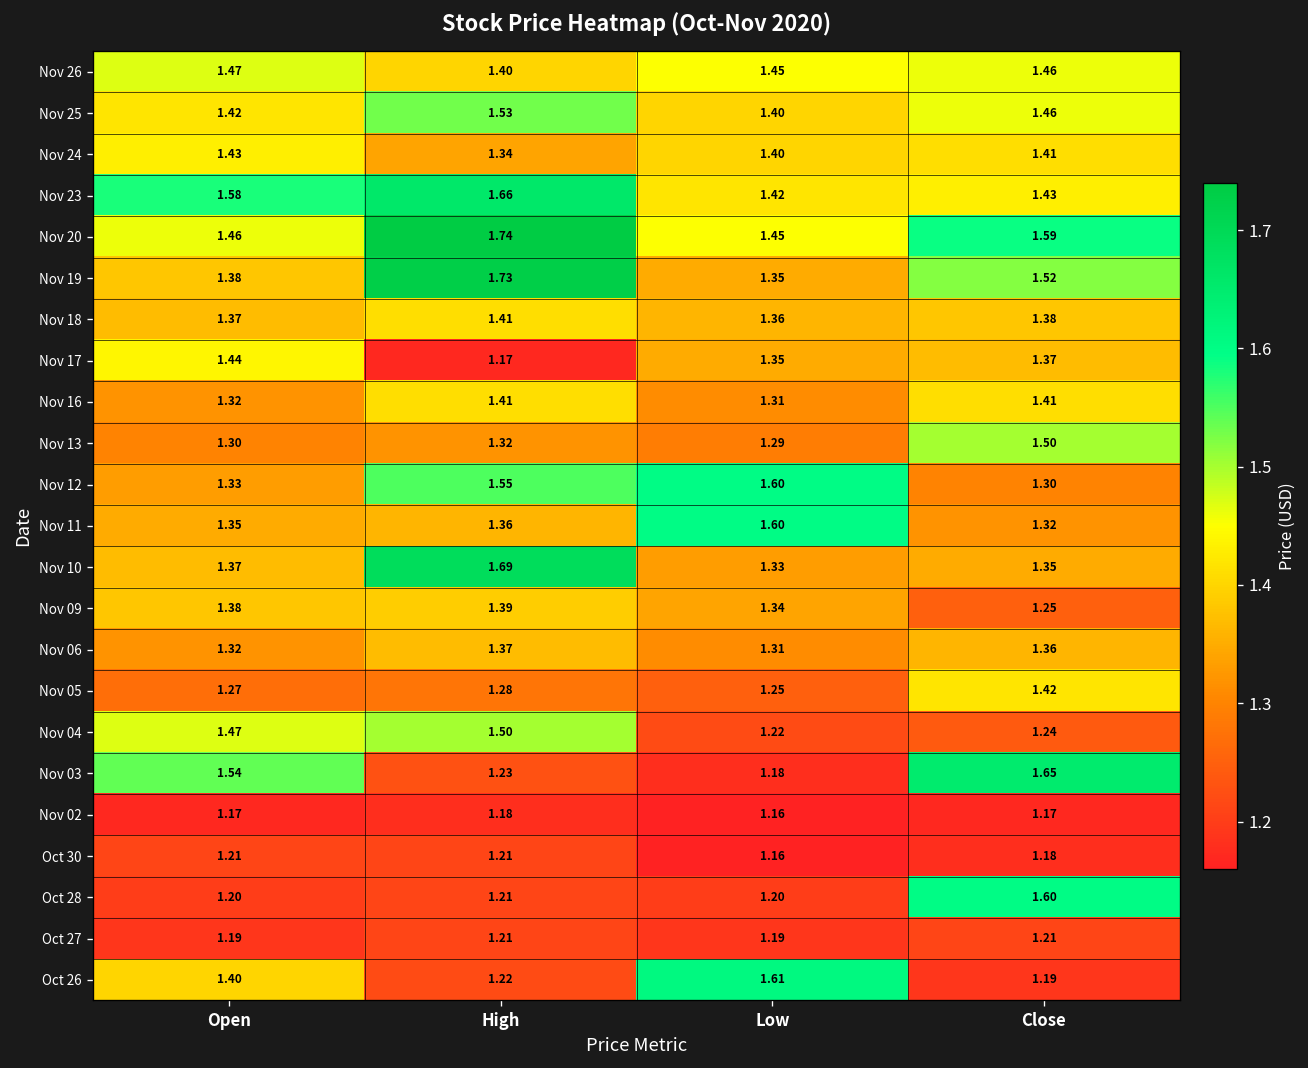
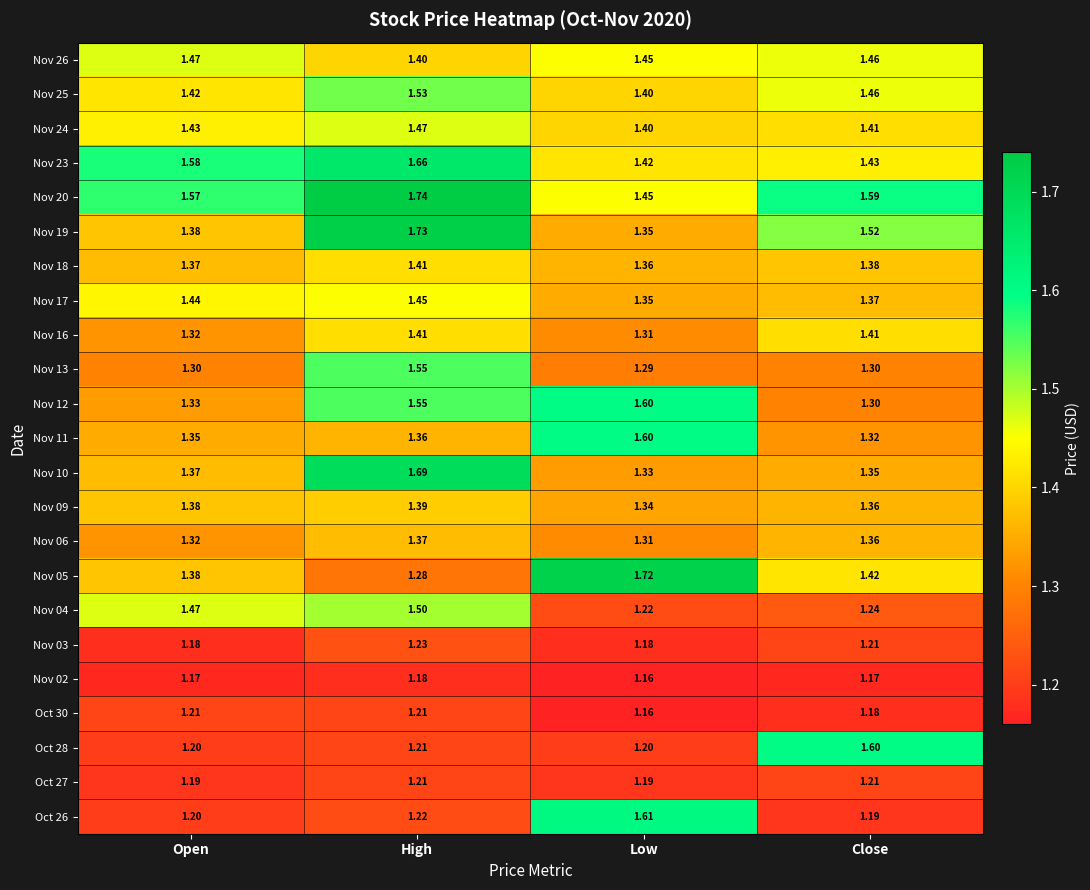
  {
    "Nov 26": {
      "Open": 1.47,
      "High": 1.40,
      "Low": 1.45,
      "Close": 1.46
    },
    "Nov 25": {
      "Open": 1.42,
      "High": 1.53,
      "Low": 1.40,
      "Close": 1.46
    },
    "Nov 24": {
      "Open": 1.43,
-     "High": 1.34,
+     "High": 1.47,
      "Low": 1.40,
      "Close": 1.41
    },
    "Nov 23": {
      "Open": 1.58,
      "High": 1.66,
      "Low": 1.42,
      "Close": 1.43
    },
    "Nov 20": {
-     "Open": 1.46,
+     "Open": 1.57,
      "High": 1.74,
      "Low": 1.45,
      "Close": 1.59
    },
    "Nov 19": {
      "Open": 1.38,
      "High": 1.73,
      "Low": 1.35,
      "Close": 1.52
    },
    "Nov 18": {
      "Open": 1.37,
      "High": 1.41,
      "Low": 1.36,
      "Close": 1.38
    },
    "Nov 17": {
      "Open": 1.44,
-     "High": 1.17,
+     "High": 1.45,
      "Low": 1.35,
      "Close": 1.37
    },
    "Nov 16": {
      "Open": 1.32,
      "High": 1.41,
      "Low": 1.31,
      "Close": 1.41
    },
    "Nov 13": {
      "Open": 1.30,
-     "High": 1.32,
+     "High": 1.55,
      "Low": 1.29,
-     "Close": 1.50
+     "Close": 1.30
    },
    "Nov 12": {
      "Open": 1.33,
      "High": 1.55,
      "Low": 1.60,
      "Close": 1.30
    },
    "Nov 11": {
      "Open": 1.35,
      "High": 1.36,
      "Low": 1.60,
      "Close": 1.32
    },
    "Nov 10": {
      "Open": 1.37,
      "High": 1.69,
      "Low": 1.33,
      "Close": 1.35
    },
    "Nov 09": {
      "Open": 1.38,
      "High": 1.39,
      "Low": 1.34,
-     "Close": 1.25
+     "Close": 1.36
    },
    "Nov 06": {
      "Open": 1.32,
      "High": 1.37,
      "Low": 1.31,
      "Close": 1.36
    },
    "Nov 05": {
-     "Open": 1.27,
+     "Open": 1.38,
      "High": 1.28,
-     "Low": 1.25,
+     "Low": 1.72,
      "Close": 1.42
    },
    "Nov 04": {
      "Open": 1.47,
      "High": 1.50,
      "Low": 1.22,
      "Close": 1.24
    },
    "Nov 03": {
-     "Open": 1.54,
+     "Open": 1.18,
      "High": 1.23,
      "Low": 1.18,
-     "Close": 1.65
+     "Close": 1.21
    },
    "Nov 02": {
      "Open": 1.17,
      "High": 1.18,
      "Low": 1.16,
      "Close": 1.17
    },
    "Oct 30": {
      "Open": 1.21,
      "High": 1.21,
      "Low": 1.16,
      "Close": 1.18
    },
    "Oct 28": {
      "Open": 1.20,
      "High": 1.21,
      "Low": 1.20,
      "Close": 1.60
    },
    "Oct 27": {
      "Open": 1.19,
      "High": 1.21,
      "Low": 1.19,
      "Close": 1.21
    },
    "Oct 26": {
-     "Open": 1.40,
+     "Open": 1.20,
      "High": 1.22,
      "Low": 1.61,
      "Close": 1.19
    }
  }
